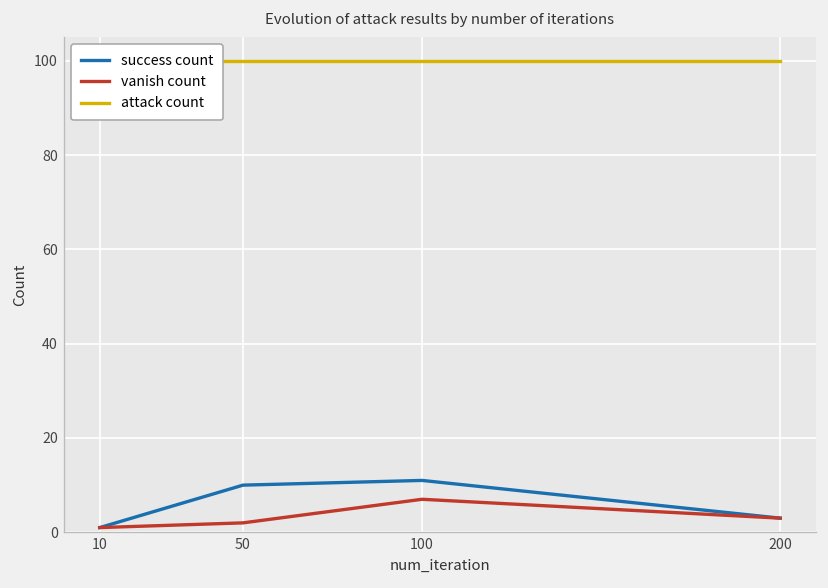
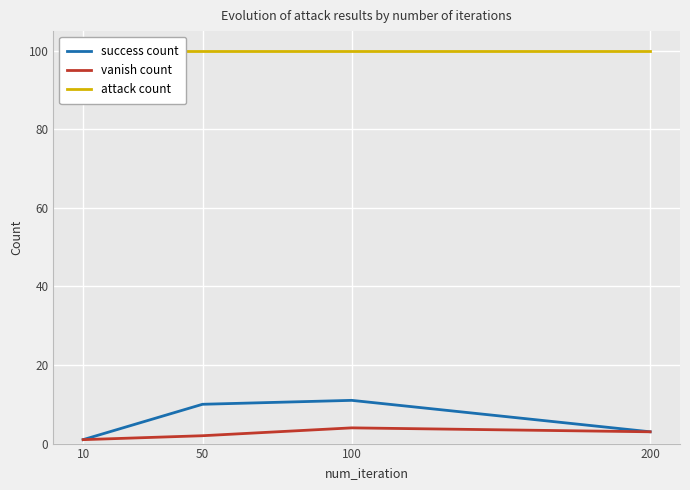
  {
    "success count": {
      "50": 10,
      "100": 11
    },
    "vanish count": {
      "50": 2,
-     "100": 7
+     "100": 4
    },
    "attack count": {
      "50": 100,
      "100": 100,
      "200": 100
    }
  }
